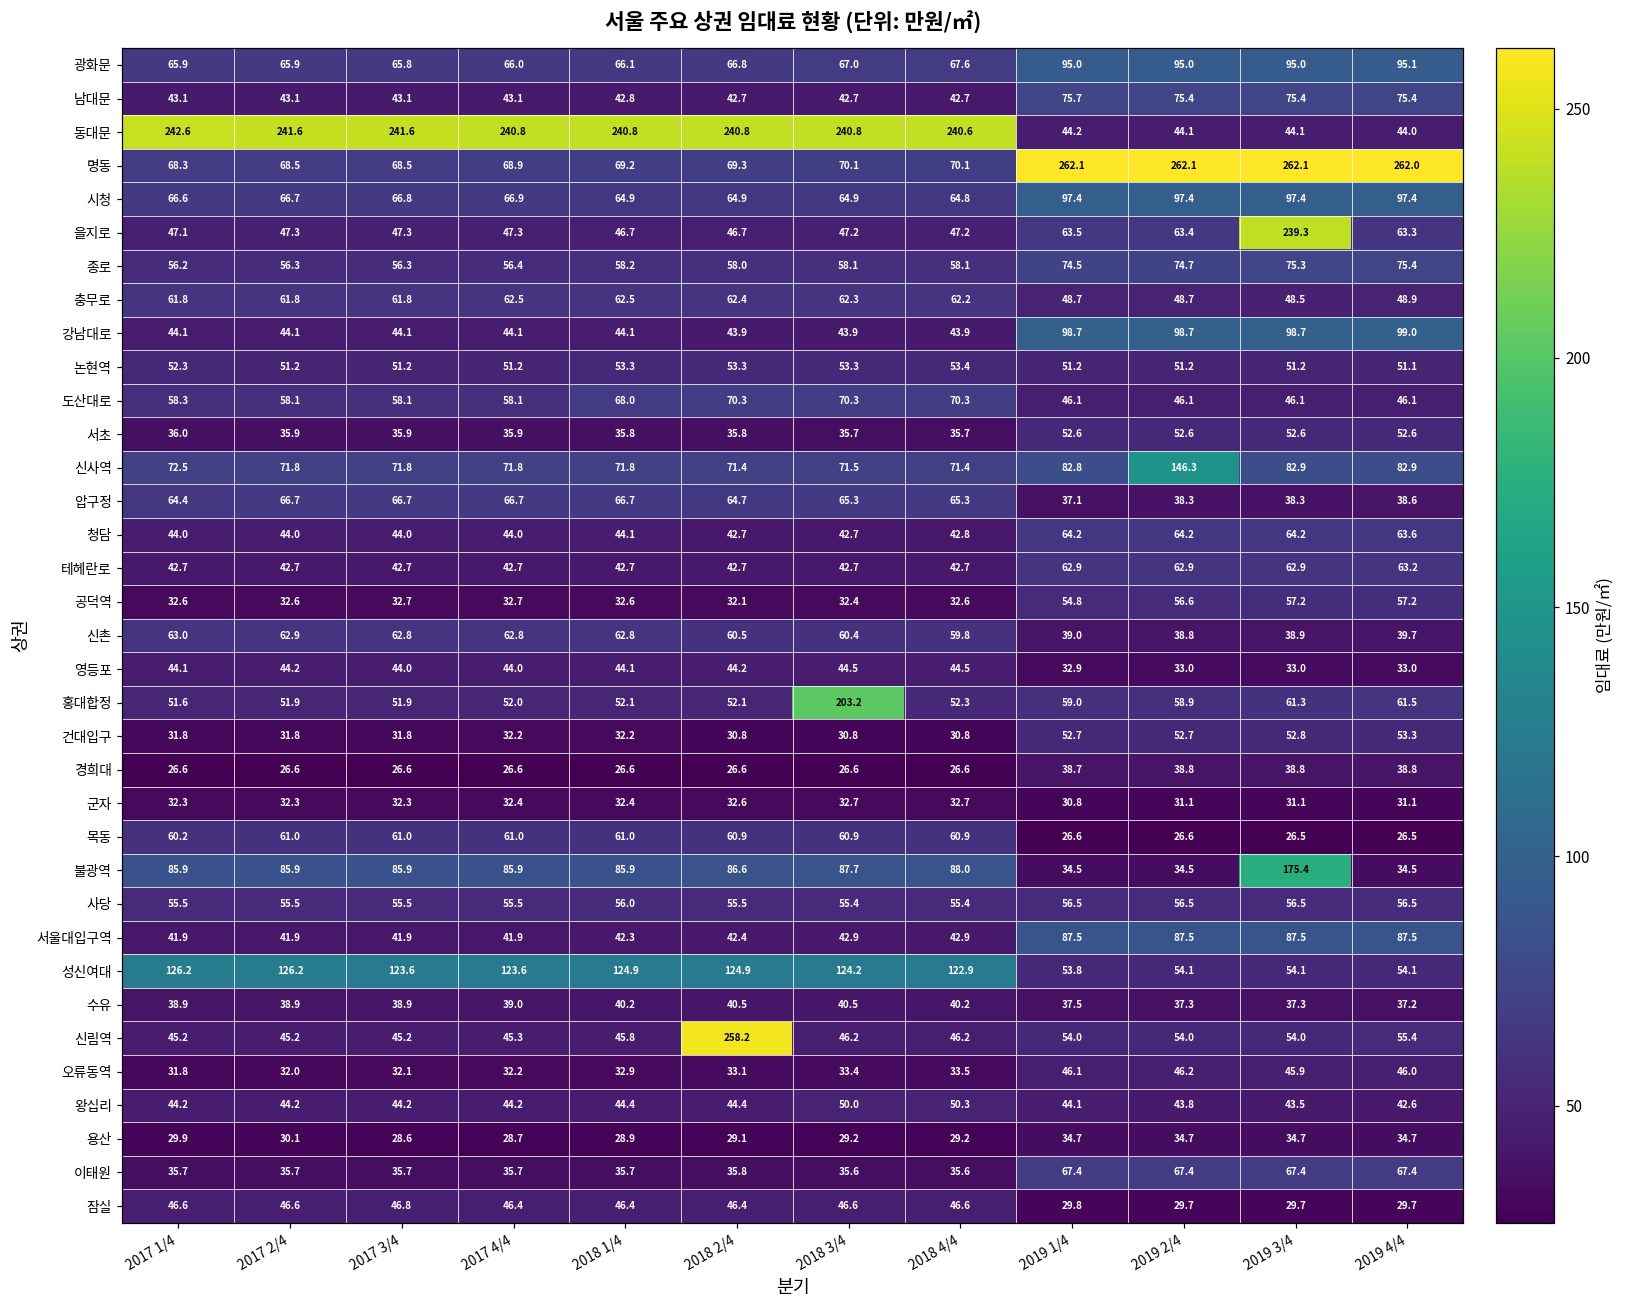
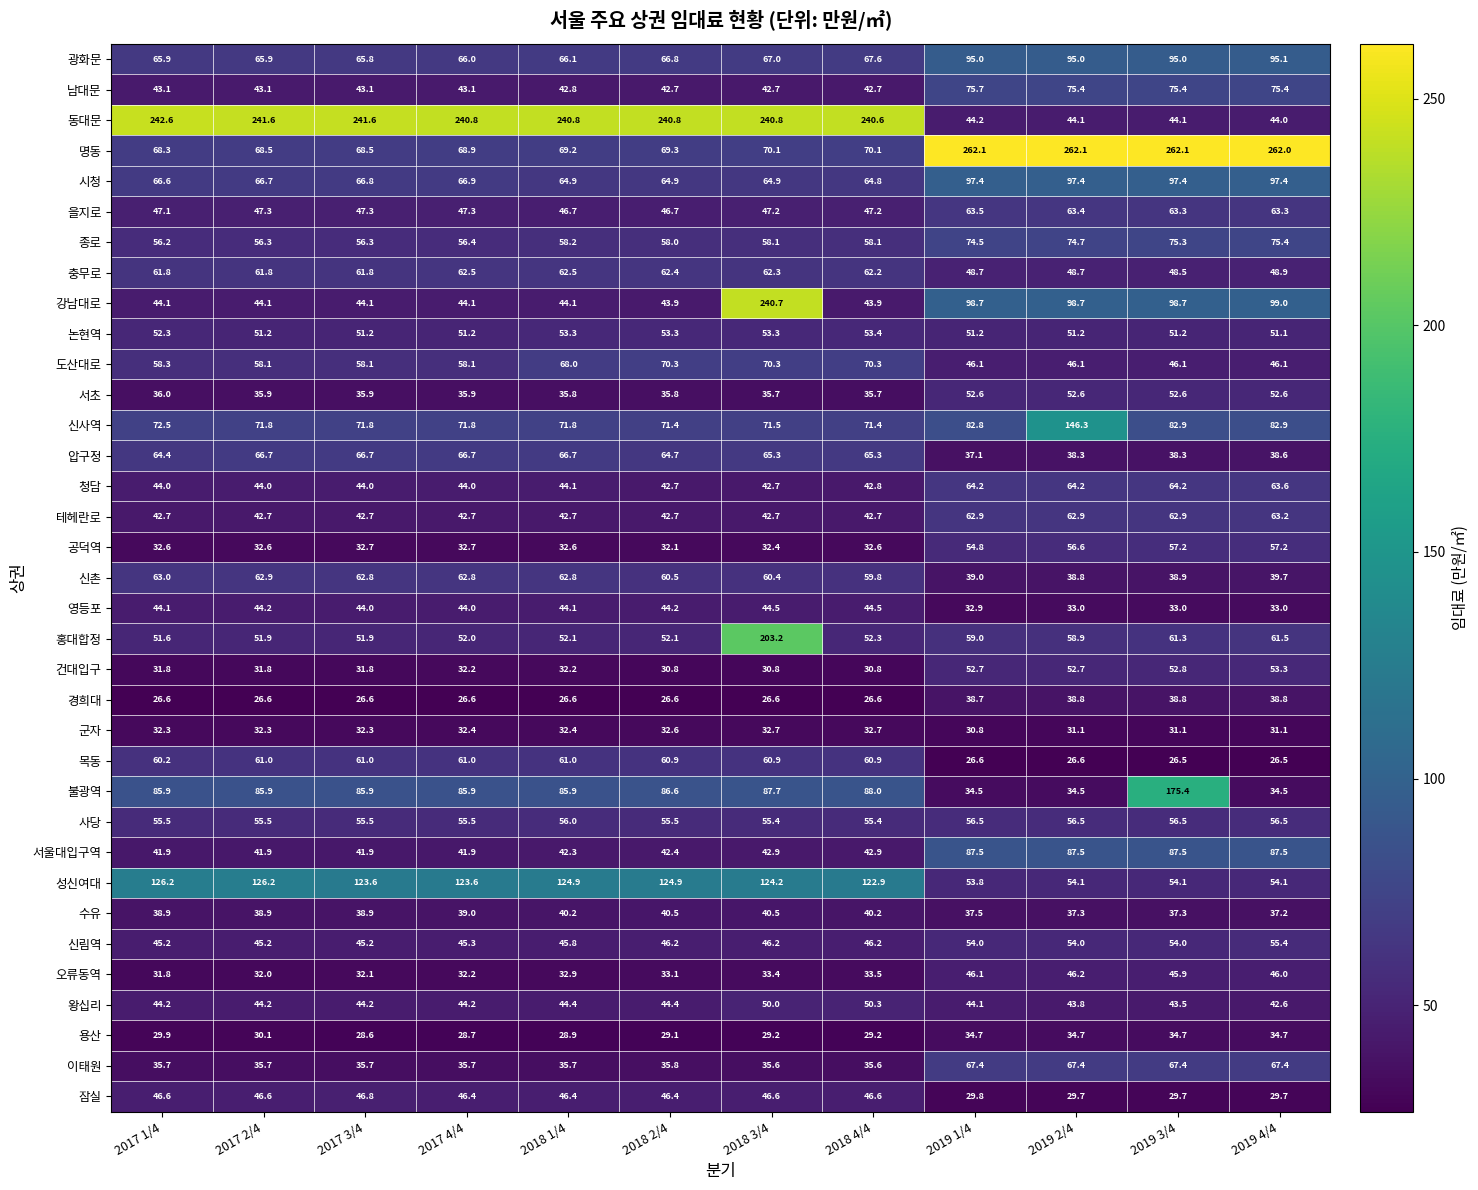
  {
    "을지로": {
      "2017 1/4": 47.1,
      "2017 2/4": 47.3,
      "2017 3/4": 47.3,
      "2017 4/4": 47.3,
      "2018 1/4": 46.7,
      "2018 2/4": 46.7,
      "2018 3/4": 47.2,
      "2018 4/4": 47.2,
      "2019 1/4": 63.5,
      "2019 2/4": 63.4,
-     "2019 3/4": 239.3,
+     "2019 3/4": 63.3,
      "2019 4/4": 63.3
    },
    "강남대로": {
      "2017 1/4": 44.1,
      "2017 2/4": 44.1,
      "2017 3/4": 44.1,
      "2017 4/4": 44.1,
      "2018 1/4": 44.1,
      "2018 2/4": 43.9,
-     "2018 3/4": 43.9,
+     "2018 3/4": 240.7,
      "2018 4/4": 43.9,
      "2019 1/4": 98.7,
      "2019 2/4": 98.7,
      "2019 3/4": 98.7,
      "2019 4/4": 99.0
    },
    "신림역": {
      "2017 1/4": 45.2,
      "2017 2/4": 45.2,
      "2017 3/4": 45.2,
      "2017 4/4": 45.3,
      "2018 1/4": 45.8,
-     "2018 2/4": 258.2,
+     "2018 2/4": 46.2,
      "2018 3/4": 46.2,
      "2018 4/4": 46.2,
      "2019 1/4": 54.0,
      "2019 2/4": 54.0,
      "2019 3/4": 54.0,
      "2019 4/4": 55.4
    }
  }
